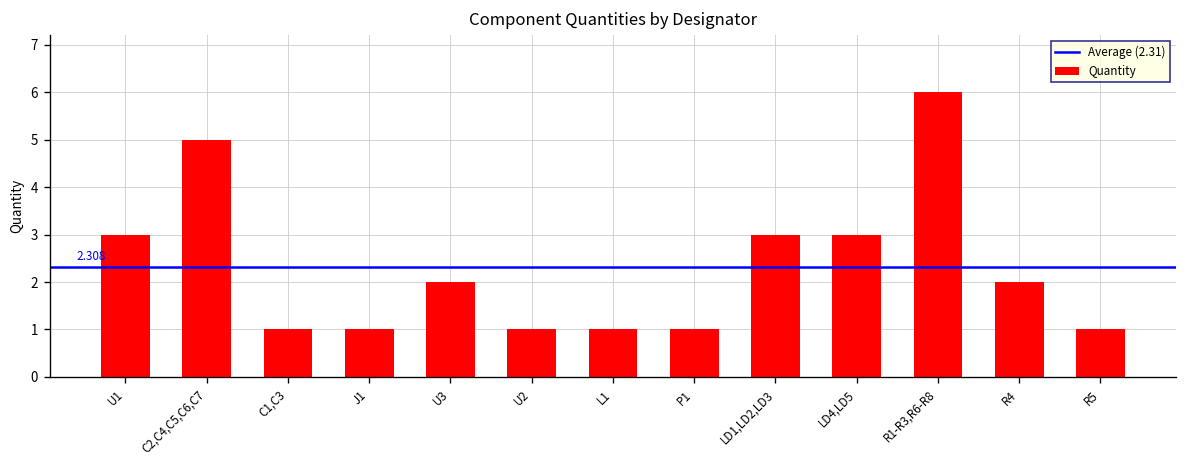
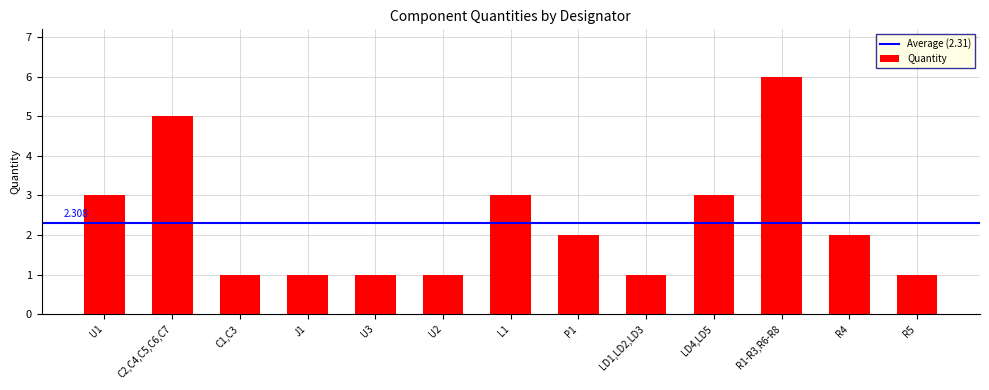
  {
    "C2,C4,C5,C6,C7": 5,
    "C1,C3": 1,
    "J1": 1,
-   "U3": 2,
+   "U3": 1,
    "U2": 1,
-   "L1": 1,
-   "P1": 1,
-   "LD1,LD2,LD3": 3,
+   "L1": 3,
+   "P1": 2,
+   "LD1,LD2,LD3": 1,
    "LD4,LD5": 3,
    "R1-R3,R6-R8": 6,
    "R4": 2,
    "R5": 1
  }
